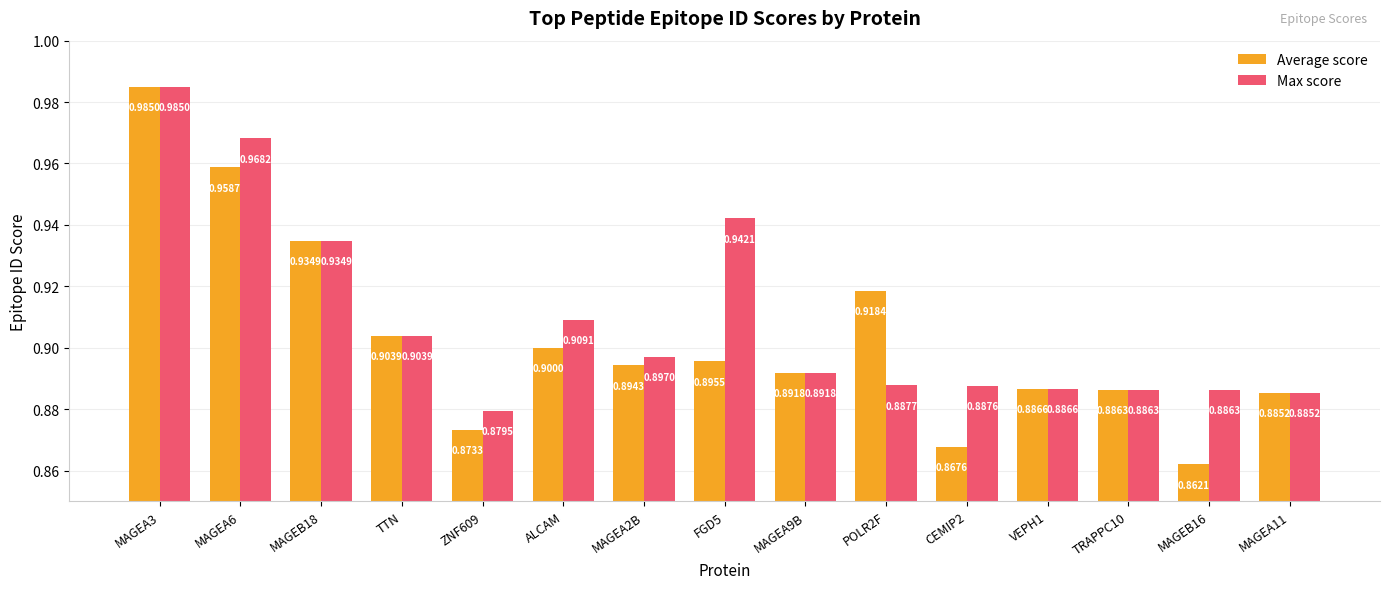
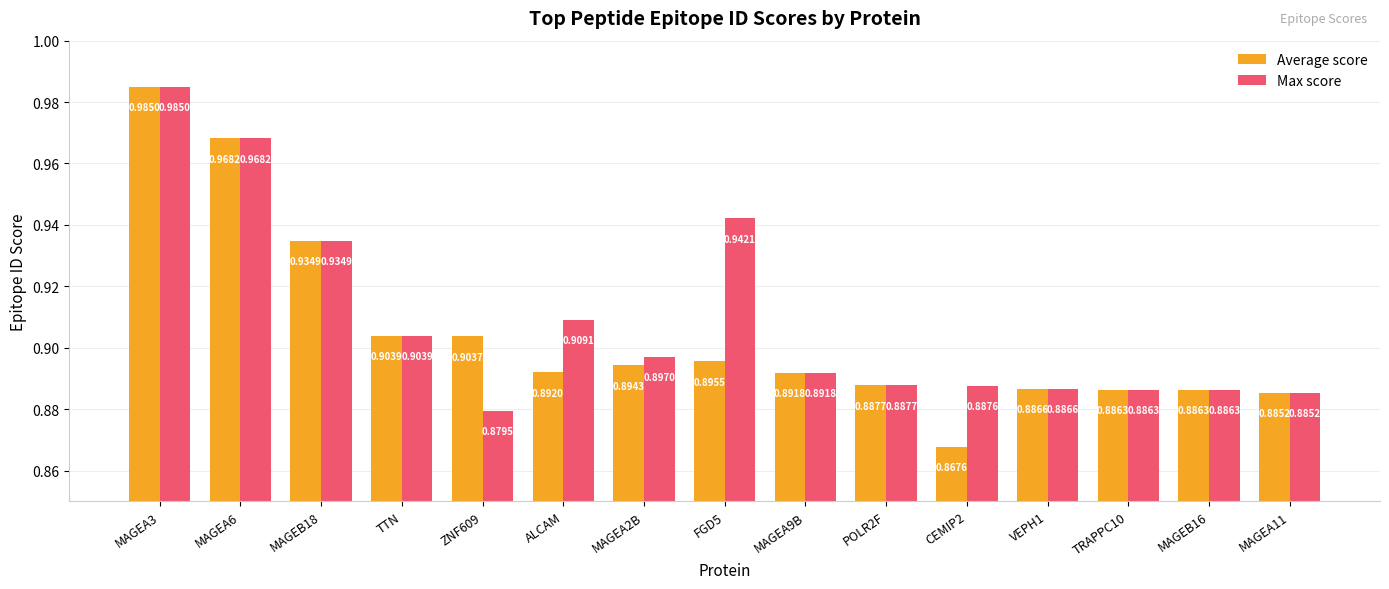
  {
    "Average score": {
      "MAGEA3": 0.9850,
-     "MAGEA6": 0.9587,
+     "MAGEA6": 0.9682,
      "MAGEB18": 0.9349,
      "TTN": 0.9039,
-     "ZNF609": 0.8733,
-     "ALCAM": 0.9000,
+     "ZNF609": 0.9037,
+     "ALCAM": 0.8920,
      "MAGEA2B": 0.8943,
      "FGD5": 0.8955,
      "MAGEA9B": 0.8918,
-     "POLR2F": 0.9184,
+     "POLR2F": 0.8877,
      "CEMIP2": 0.8676,
      "VEPH1": 0.8866,
      "TRAPPC10": 0.8863,
-     "MAGEB16": 0.8621,
+     "MAGEB16": 0.8863,
      "MAGEA11": 0.8852
    },
    "Max score": {
      "MAGEA3": 0.9850,
      "MAGEA6": 0.9682,
      "MAGEB18": 0.9349,
      "TTN": 0.9039,
      "ZNF609": 0.8795,
      "ALCAM": 0.9091,
      "MAGEA2B": 0.8970,
      "FGD5": 0.9421,
      "MAGEA9B": 0.8918,
      "POLR2F": 0.8877,
      "CEMIP2": 0.8876,
      "VEPH1": 0.8866,
      "TRAPPC10": 0.8863,
      "MAGEB16": 0.8863,
      "MAGEA11": 0.8852
    }
  }
